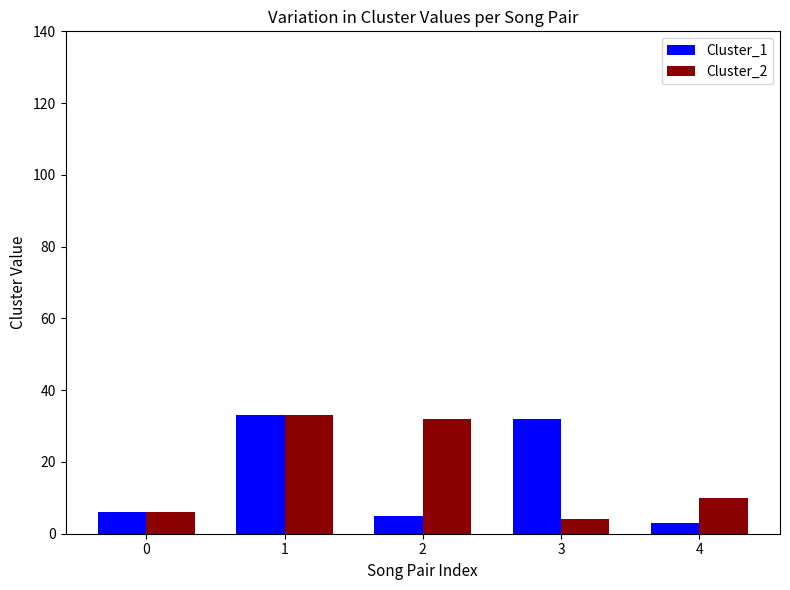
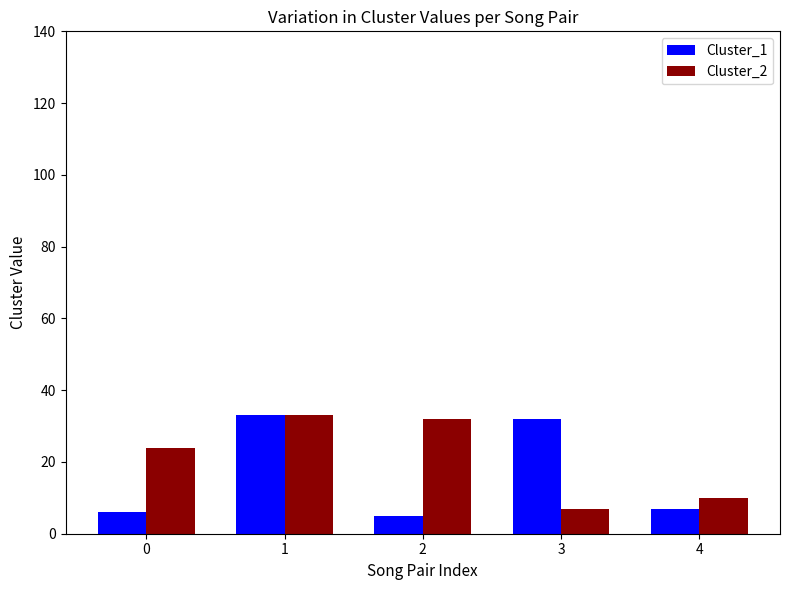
  {
    "Cluster_1": {
      "0": 6,
      "1": 33,
      "2": 5,
      "3": 32,
-     "4": 3
+     "4": 7
    },
    "Cluster_2": {
-     "0": 6,
+     "0": 24,
      "1": 33,
      "2": 32,
-     "3": 4,
+     "3": 7,
      "4": 10
    }
  }
